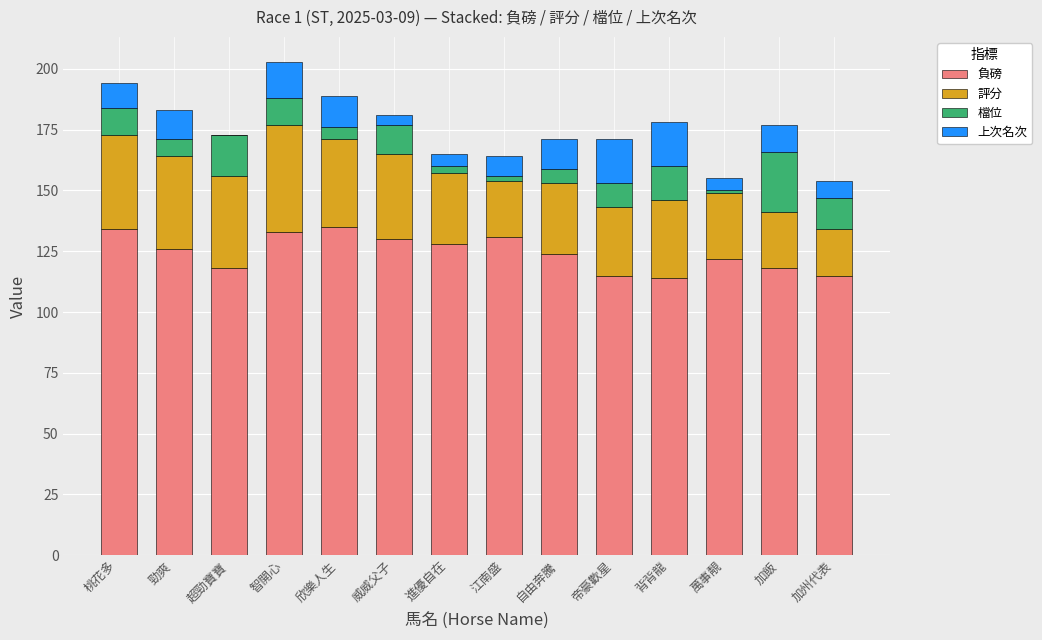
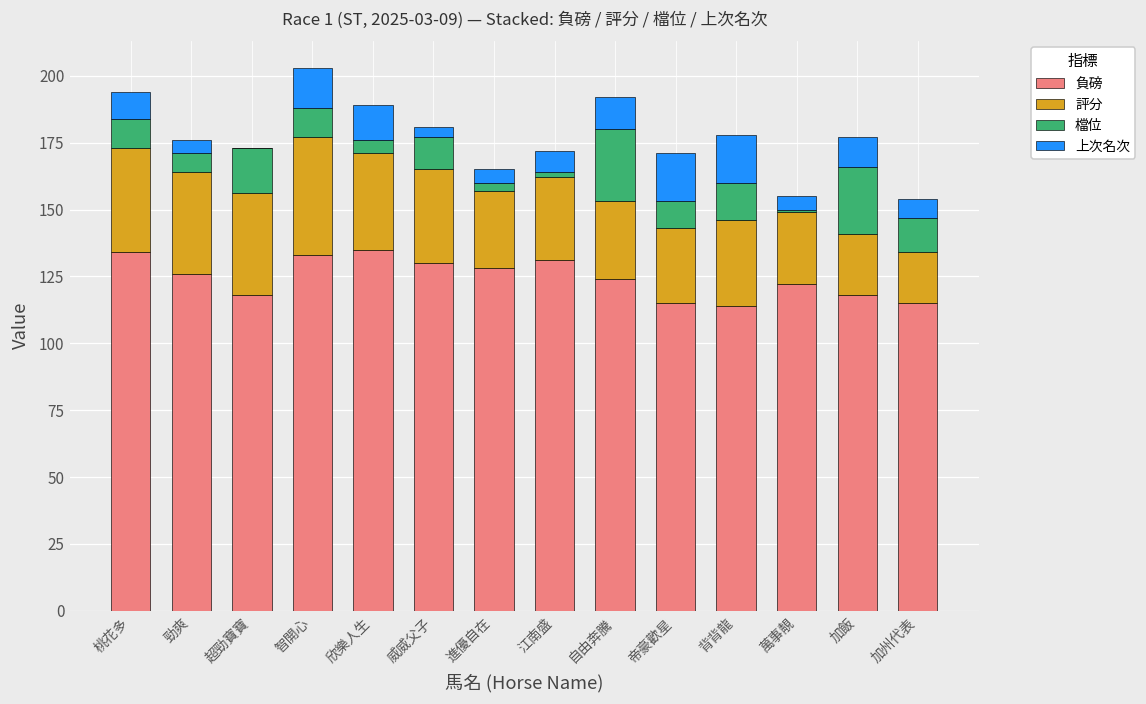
  {
    "負磅": {
      "桃花多": 134,
      "勁爽": 126,
      "超勁寶寶": 118,
      "智開心": 133,
      "欣樂人生": 135,
      "威威父子": 130,
      "進優自在": 128,
      "江南盛": 131,
      "自由奔騰": 124,
      "帝豪歡星": 115,
      "背背龍": 114,
      "萬事靚": 122,
      "加飯": 118,
      "加州代表": 115
    },
    "評分": {
      "桃花多": 39,
      "勁爽": 38,
      "超勁寶寶": 38,
      "智開心": 44,
      "欣樂人生": 36,
      "威威父子": 35,
      "進優自在": 29,
-     "江南盛": 23,
+     "江南盛": 31,
      "自由奔騰": 29,
      "帝豪歡星": 28,
      "背背龍": 32,
      "萬事靚": 27,
      "加飯": 23,
      "加州代表": 19
    },
    "檔位": {
      "桃花多": 11,
      "勁爽": 7,
      "超勁寶寶": 17,
      "智開心": 11,
      "欣樂人生": 5,
      "威威父子": 12,
      "進優自在": 3,
      "江南盛": 2,
-     "自由奔騰": 6,
+     "自由奔騰": 27,
      "帝豪歡星": 10,
      "背背龍": 14,
      "加飯": 25,
      "加州代表": 13
    },
    "上次名次": {
      "桃花多": 10,
-     "勁爽": 12,
+     "勁爽": 5,
      "超勁寶寶": 0,
      "智開心": 15,
      "欣樂人生": 13,
      "威威父子": 4,
      "進優自在": 5,
      "江南盛": 8,
      "自由奔騰": 12,
      "帝豪歡星": 18,
      "背背龍": 18,
      "萬事靚": 5,
      "加飯": 11,
      "加州代表": 7
    }
  }
